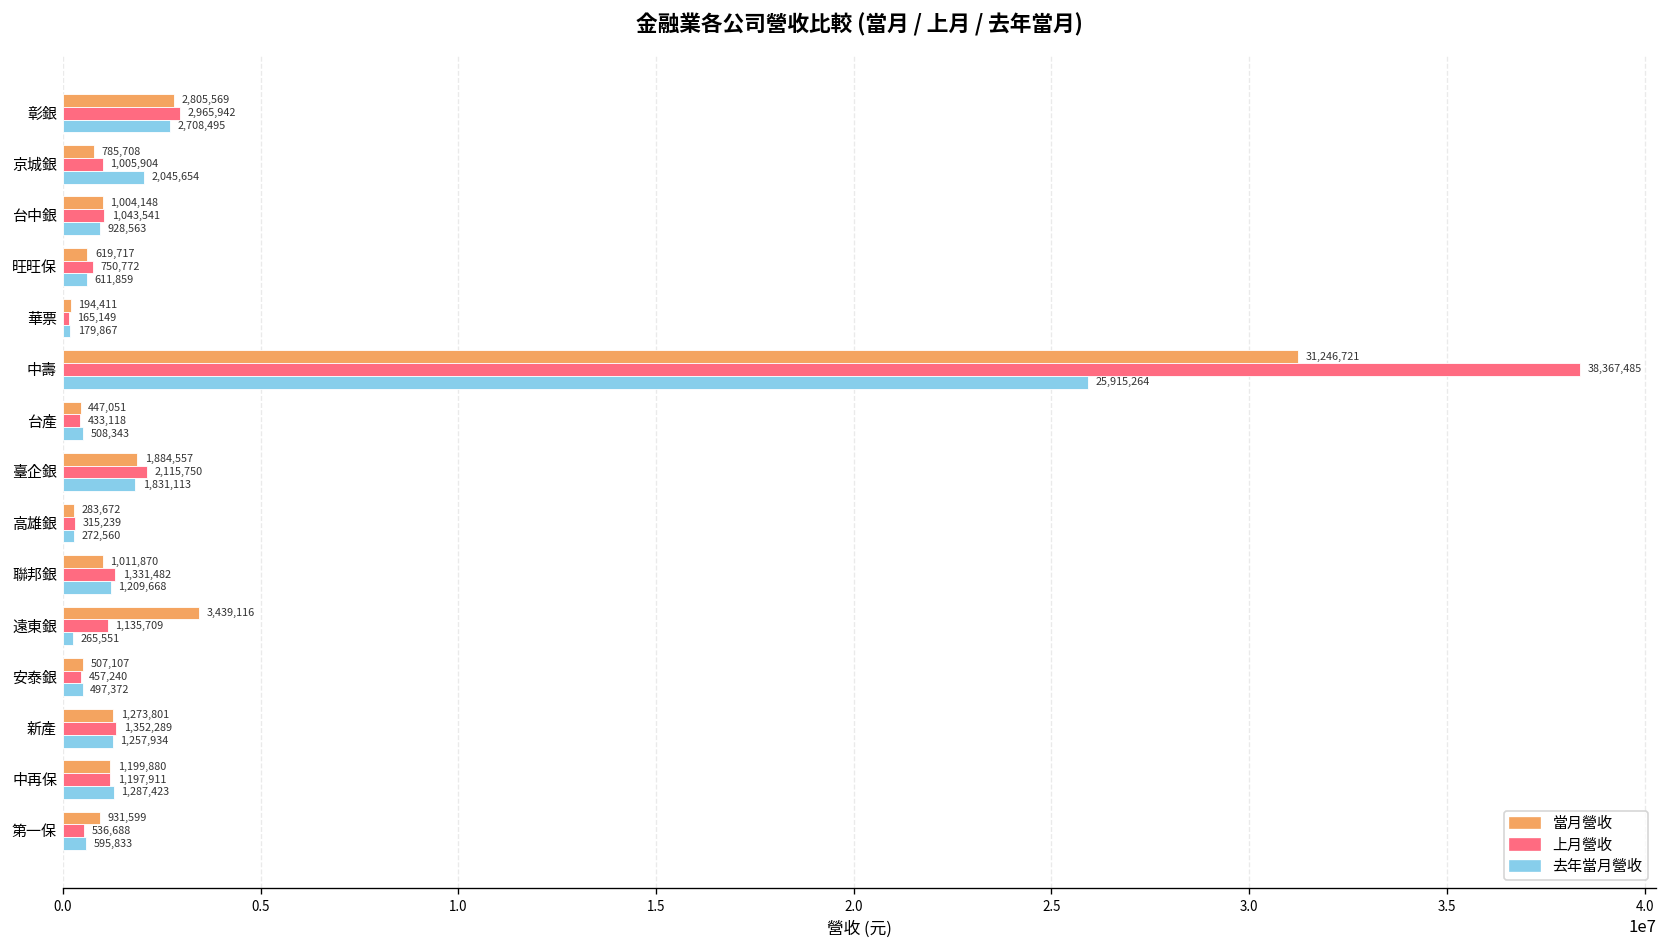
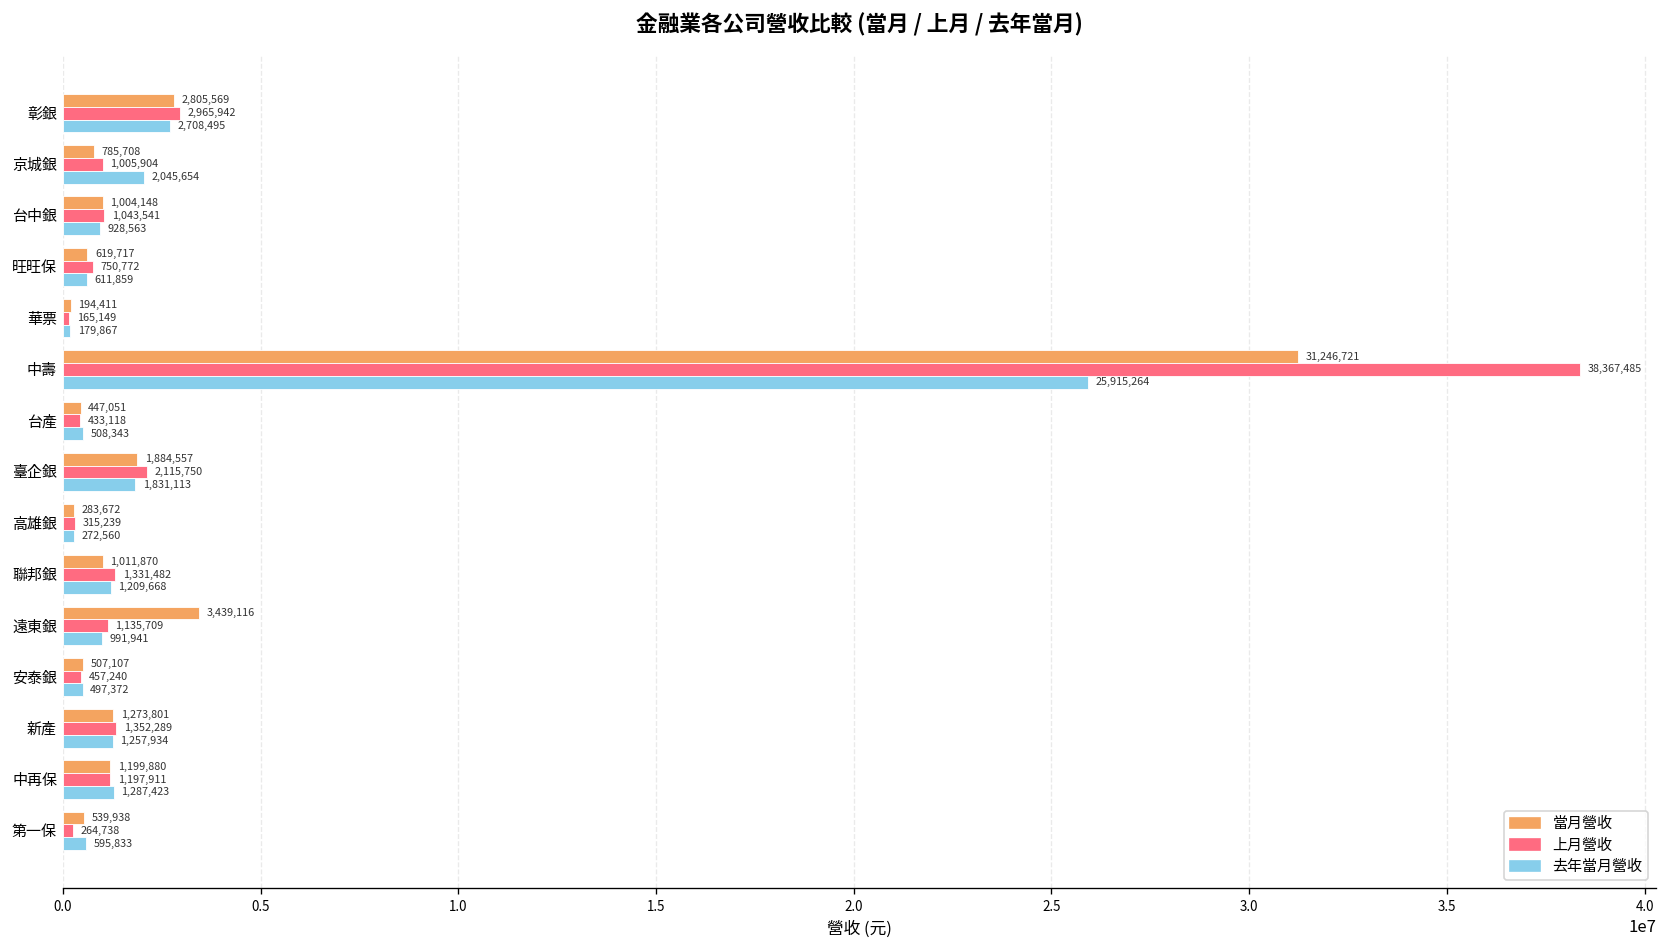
  {
    "當月營收": {
      "彰銀": "2,805,569",
      "京城銀": "785,708",
      "台中銀": "1,004,148",
      "旺旺保": "619,717",
      "華票": "194,411",
      "中壽": "31,246,721",
      "台產": "447,051",
      "臺企銀": "1,884,557",
      "高雄銀": "283,672",
      "聯邦銀": "1,011,870",
      "遠東銀": "3,439,116",
      "安泰銀": "507,107",
      "新產": "1,273,801",
      "中再保": "1,199,880",
-     "第一保": "931,599"
+     "第一保": "539,938"
    },
    "上月營收": {
      "彰銀": "2,965,942",
      "京城銀": "1,005,904",
      "台中銀": "1,043,541",
      "旺旺保": "750,772",
      "華票": "165,149",
      "中壽": "38,367,485",
      "台產": "433,118",
      "臺企銀": "2,115,750",
      "高雄銀": "315,239",
      "聯邦銀": "1,331,482",
      "遠東銀": "1,135,709",
      "安泰銀": "457,240",
      "新產": "1,352,289",
      "中再保": "1,197,911",
-     "第一保": "536,688"
+     "第一保": "264,738"
    },
    "去年當月營收": {
      "彰銀": "2,708,495",
      "京城銀": "2,045,654",
      "台中銀": "928,563",
      "旺旺保": "611,859",
      "華票": "179,867",
      "中壽": "25,915,264",
      "台產": "508,343",
      "臺企銀": "1,831,113",
      "高雄銀": "272,560",
      "聯邦銀": "1,209,668",
-     "遠東銀": "265,551",
+     "遠東銀": "991,941",
      "安泰銀": "497,372",
      "新產": "1,257,934",
      "中再保": "1,287,423",
      "第一保": "595,833"
    }
  }
